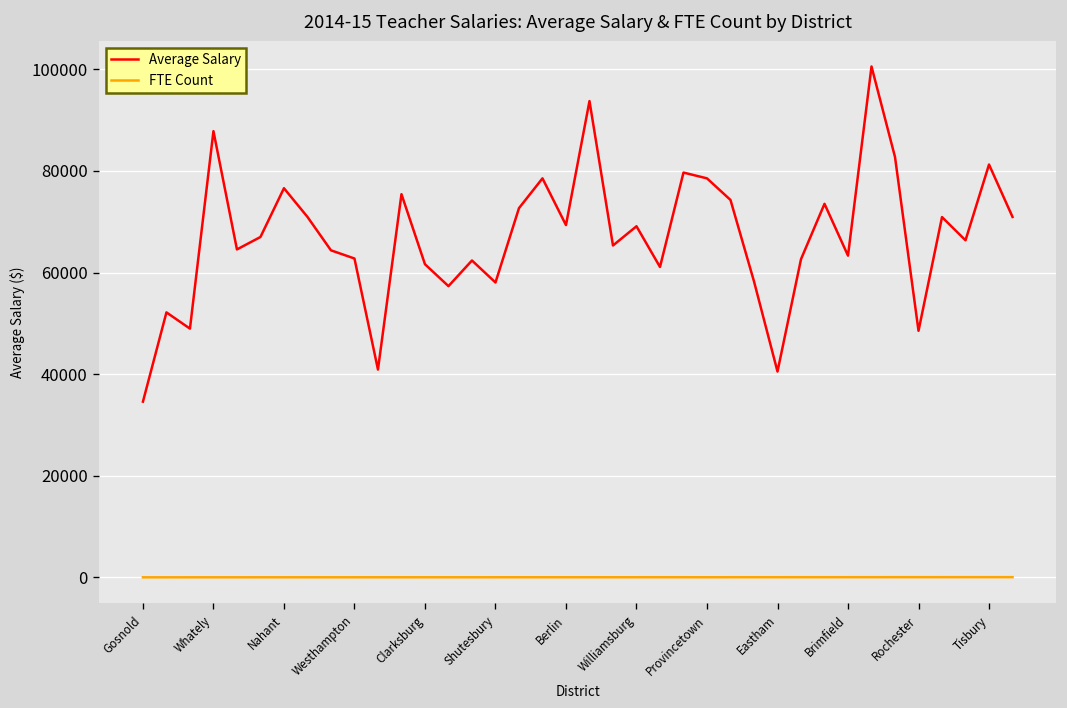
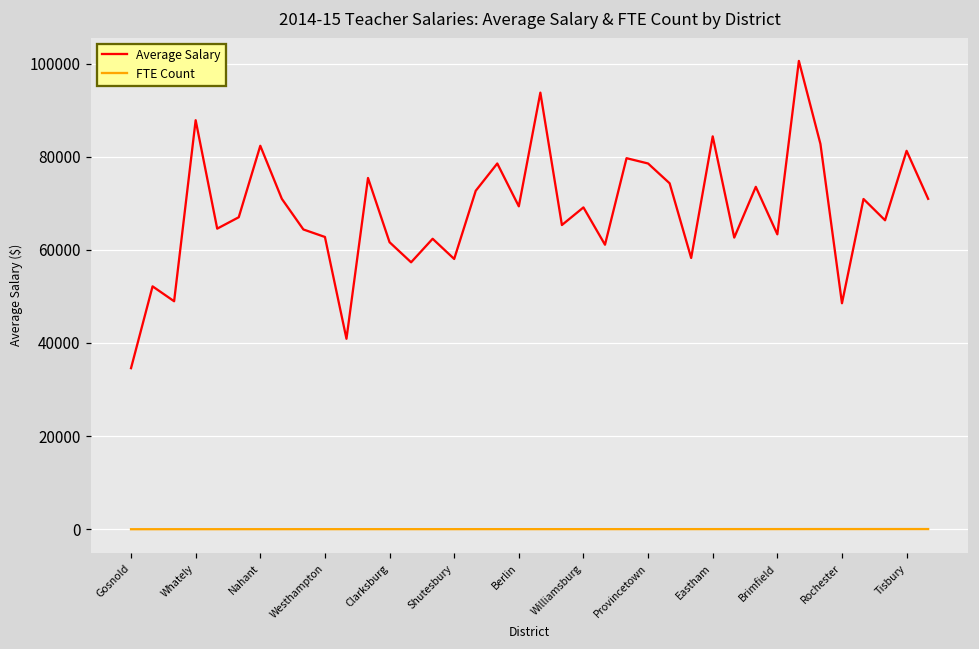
  {
    "Average Salary": {
      "Gosnold": 35000,
      "Whately": 88000,
-     "Nahant": 77000,
+     "Nahant": 82000,
      "Westhampton": 63000,
      "Clarksburg": 62000,
      "Shutesbury": 58000,
      "Berlin": 69000,
      "Williamsburg": 69000,
      "Provincetown": 79000,
-     "Eastham": 41000,
+     "Eastham": 84000,
      "Brimfield": 63000,
      "Rochester": 49000,
      "Tisbury": 81000
    },
    "FTE Count": {
      "Gosnold": 0,
      "Whately": 0,
      "Nahant": 0,
      "Westhampton": 0,
      "Clarksburg": 0,
      "Shutesbury": 0,
      "Berlin": 0,
      "Williamsburg": 0,
      "Provincetown": 0,
      "Eastham": 0,
      "Brimfield": 0,
      "Rochester": 0,
      "Tisbury": 0
    }
  }
